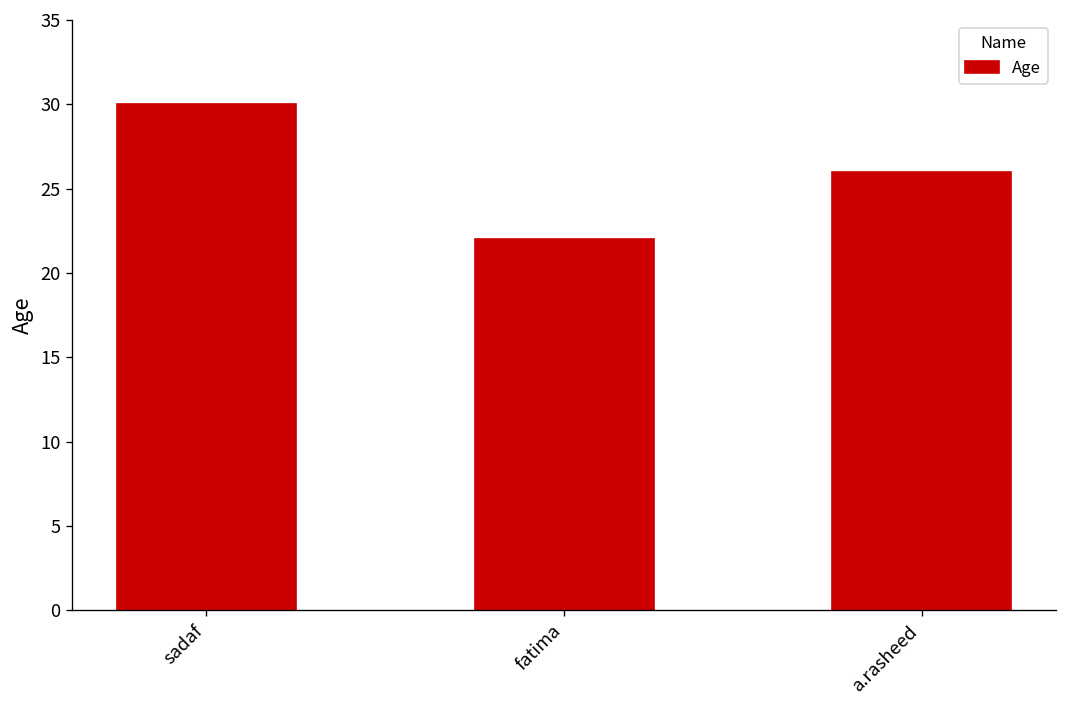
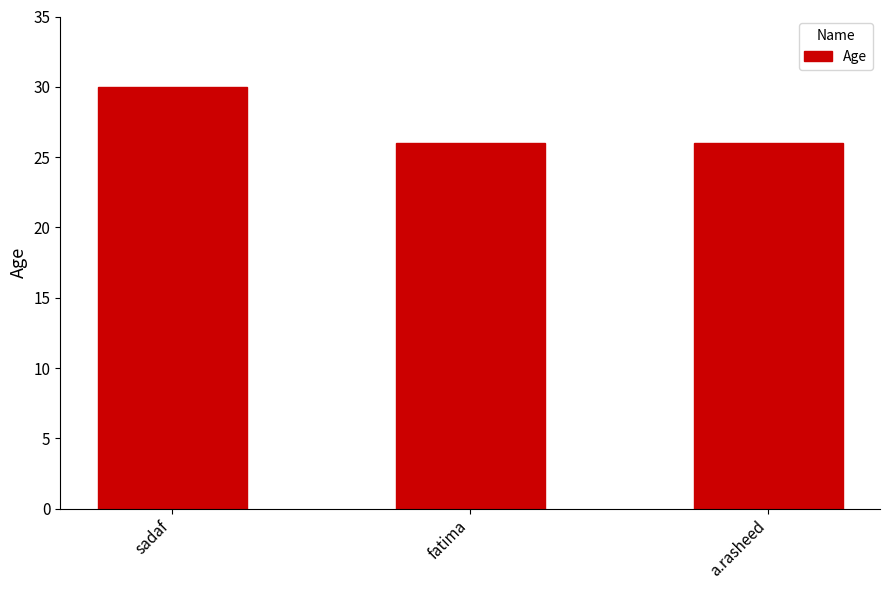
  {
    "sadaf": 30,
-   "fatima": 22,
+   "fatima": 26,
    "a.rasheed": 26
  }
